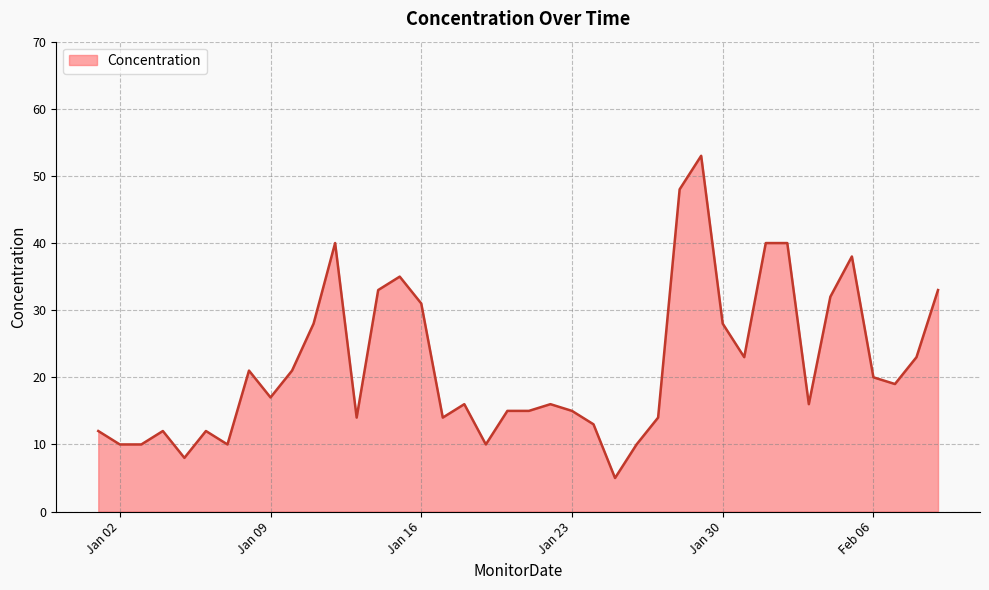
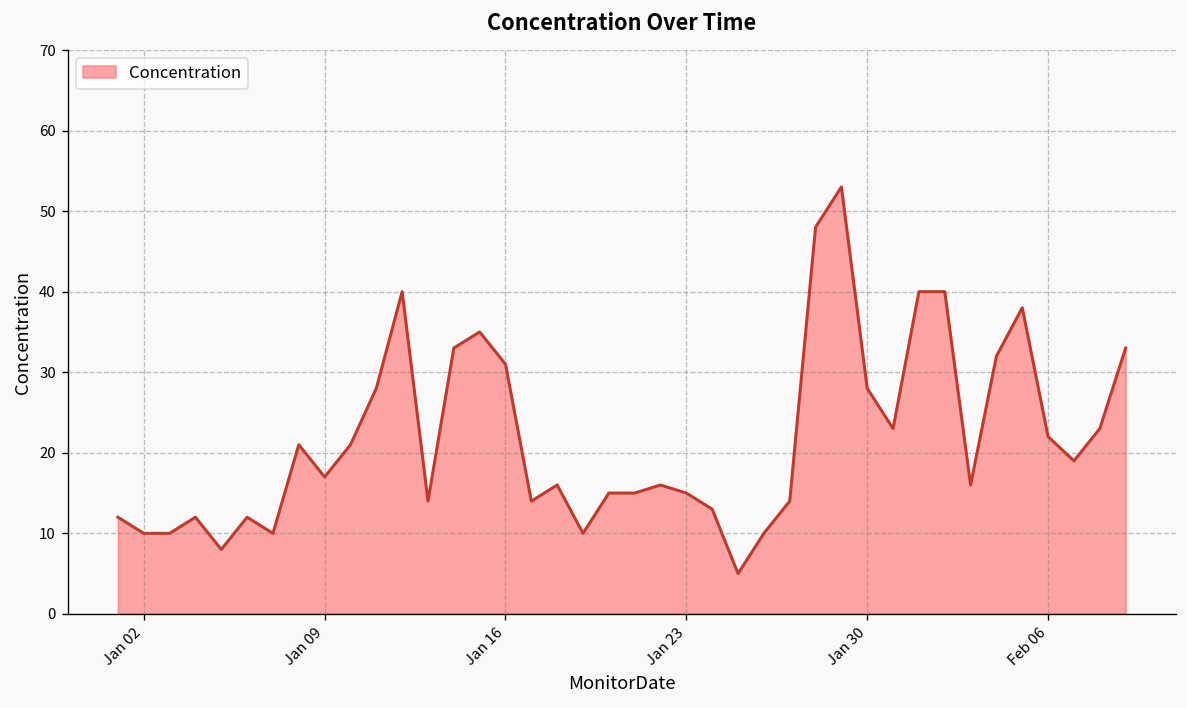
  {
    "Jan 02": 10,
    "Jan 09": 17,
    "Jan 16": 31,
    "Jan 23": 15,
    "Jan 30": 28,
-   "Feb 06": 20
+   "Feb 06": 22
  }
